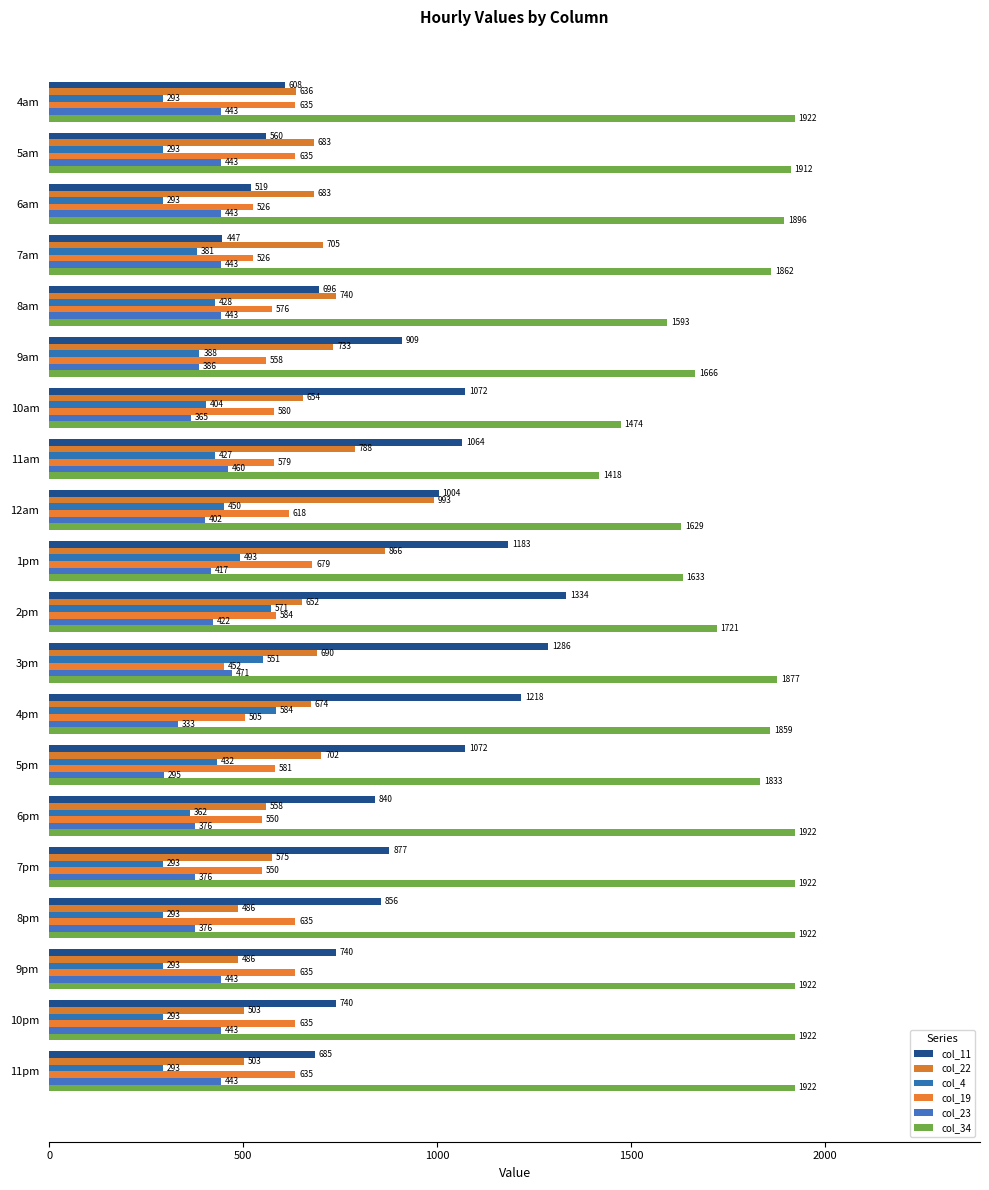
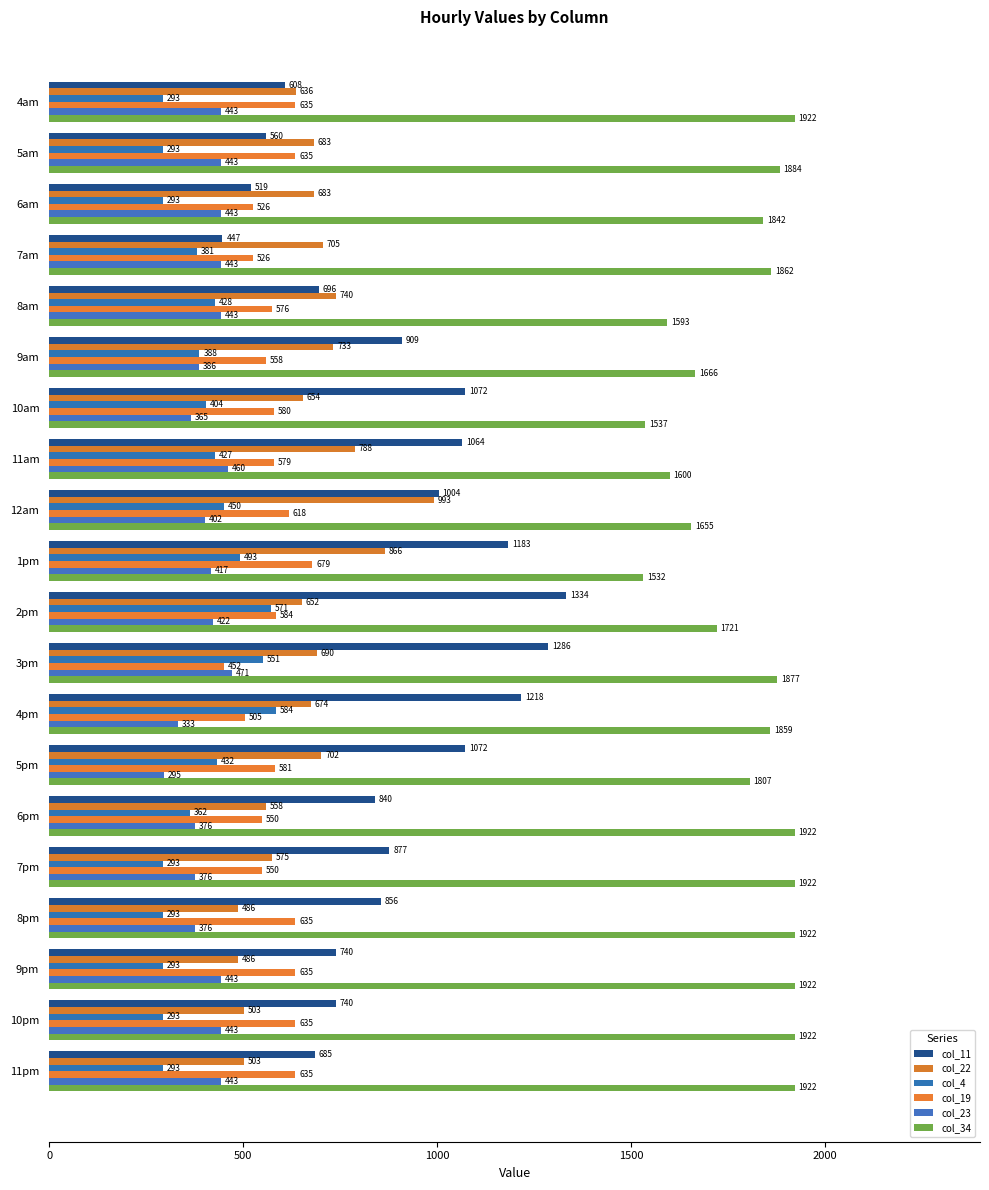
  {
    "col_34": {
      "4am": 1922,
-     "5am": 1912,
-     "6am": 1896,
+     "5am": 1884,
+     "6am": 1842,
      "7am": 1862,
      "8am": 1593,
      "9am": 1666,
-     "10am": 1474,
-     "11am": 1418,
-     "12am": 1629,
-     "1pm": 1633,
+     "10am": 1537,
+     "11am": 1600,
+     "12am": 1655,
+     "1pm": 1532,
      "2pm": 1721,
      "3pm": 1877,
      "4pm": 1859,
-     "5pm": 1833,
+     "5pm": 1807,
      "6pm": 1922,
      "7pm": 1922,
      "8pm": 1922,
      "9pm": 1922,
      "10pm": 1922,
      "11pm": 1922
    }
  }
